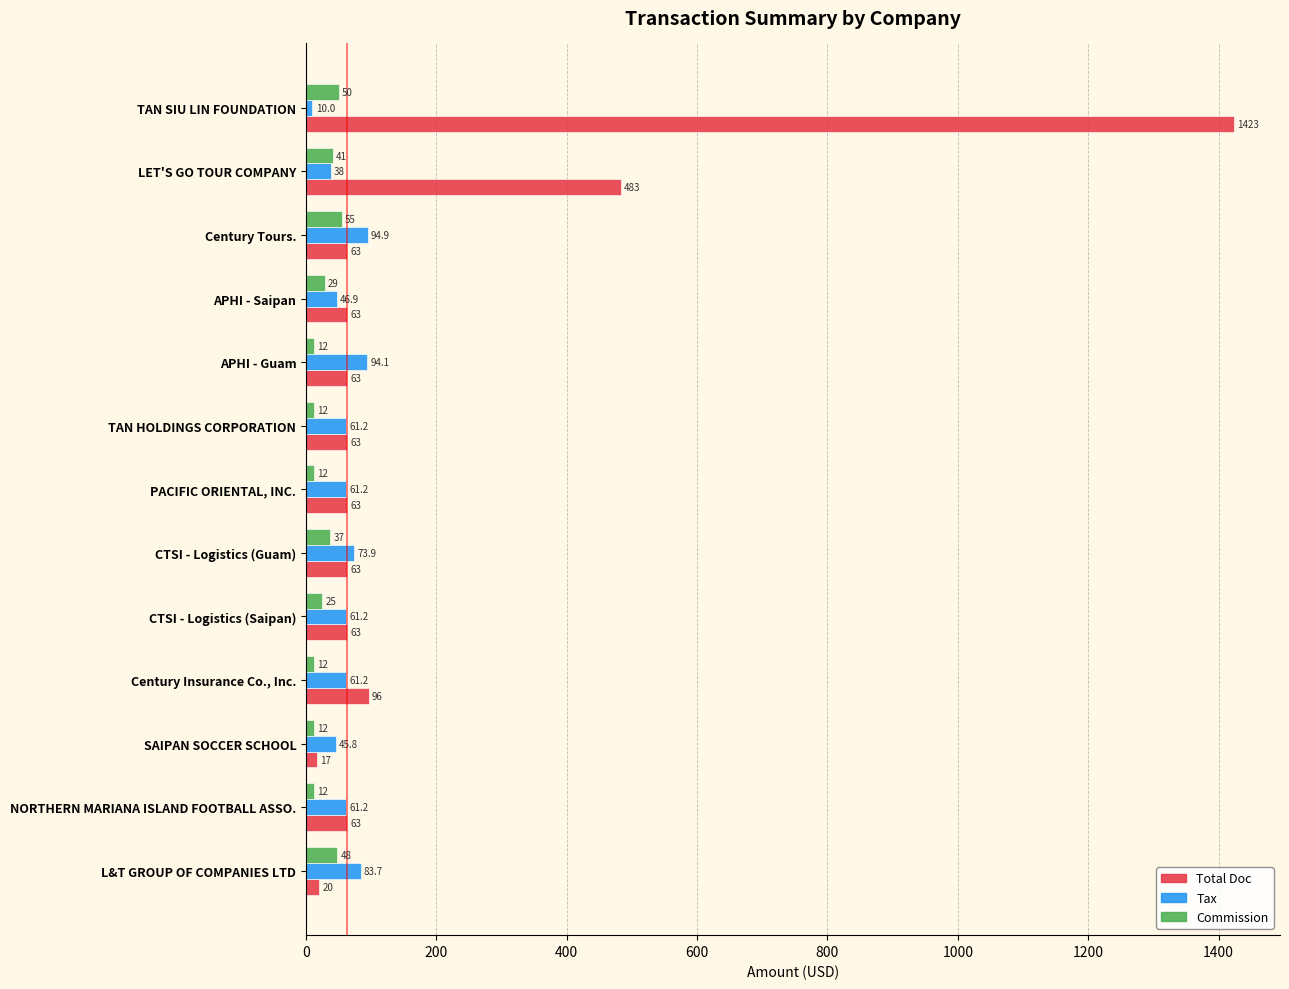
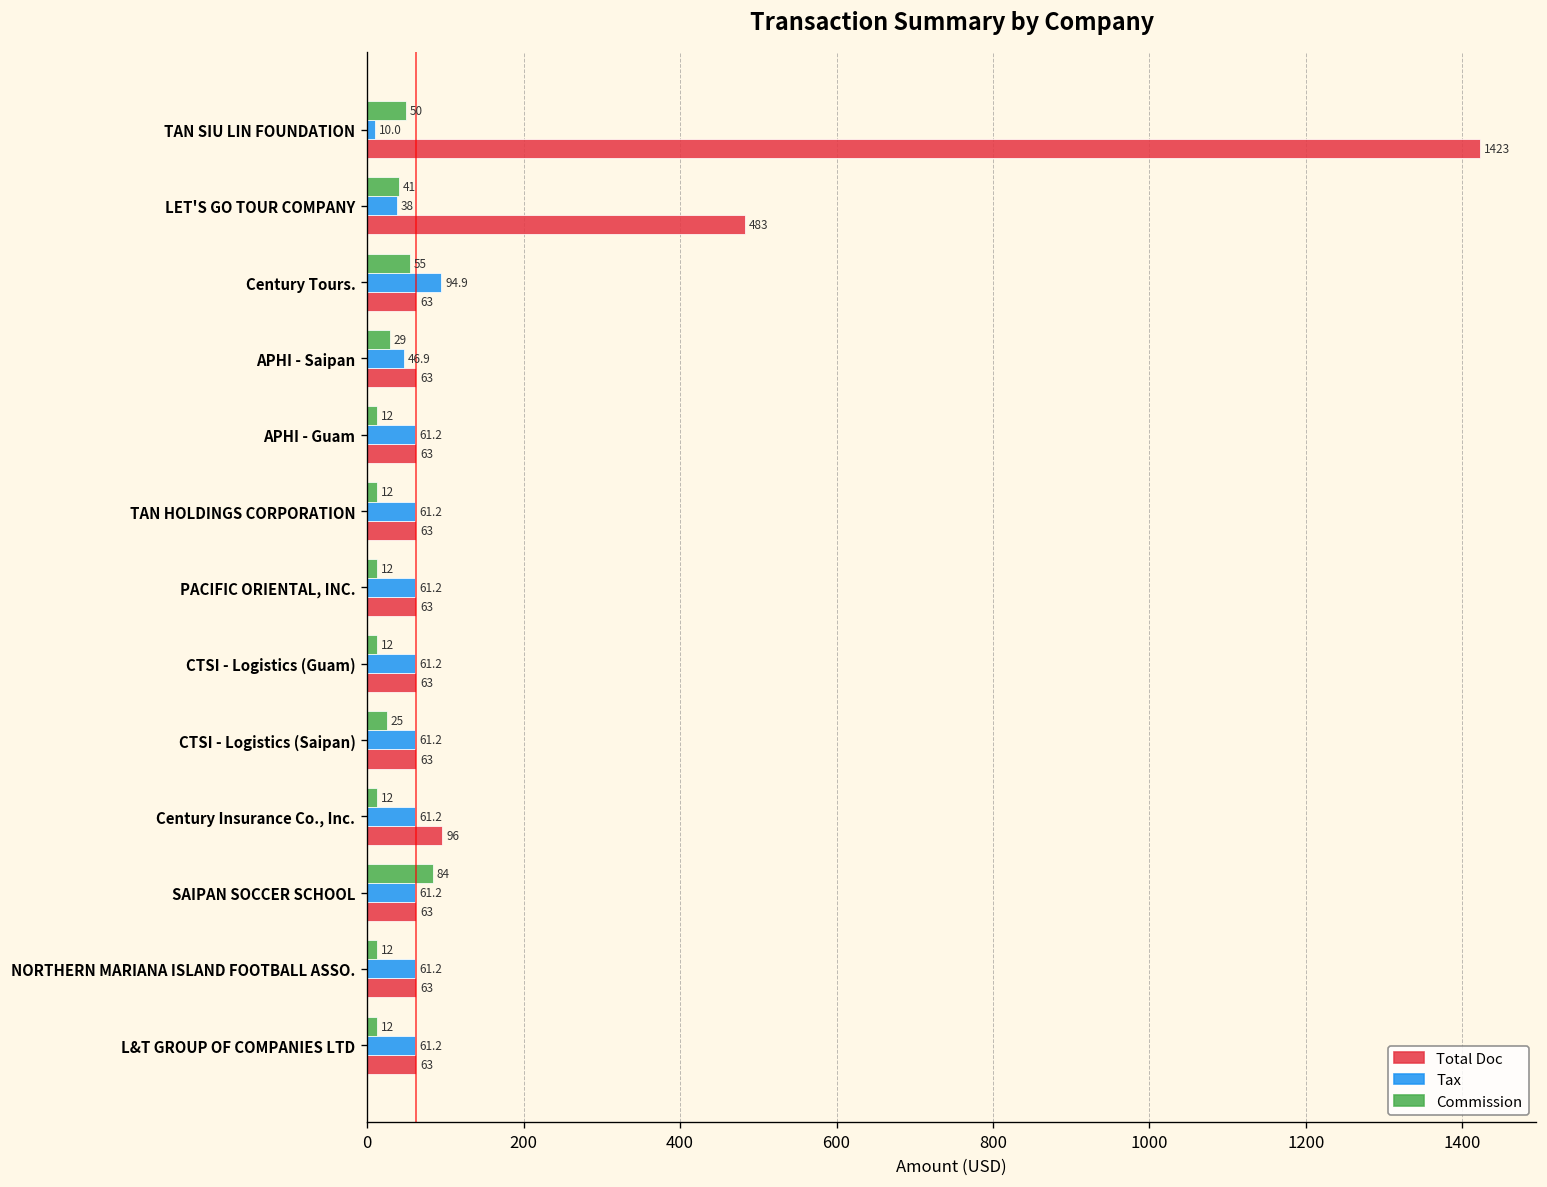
  {
    "Total Doc": {
      "TAN SIU LIN FOUNDATION": 1423,
      "LET'S GO TOUR COMPANY": 483,
      "Century Tours.": 63,
      "APHI - Saipan": 63,
      "APHI - Guam": 63,
      "TAN HOLDINGS CORPORATION": 63,
      "PACIFIC ORIENTAL, INC.": 63,
      "CTSI - Logistics (Guam)": 63,
      "CTSI - Logistics (Saipan)": 63,
      "Century Insurance Co., Inc.": 96,
-     "SAIPAN SOCCER SCHOOL": 17,
+     "SAIPAN SOCCER SCHOOL": 63,
      "NORTHERN MARIANA ISLAND FOOTBALL ASSO.": 63,
-     "L&T GROUP OF COMPANIES LTD": 20
+     "L&T GROUP OF COMPANIES LTD": 63
    },
    "Tax": {
      "TAN SIU LIN FOUNDATION": 10.0,
      "LET'S GO TOUR COMPANY": 38,
      "Century Tours.": 94.9,
      "APHI - Saipan": 46.9,
-     "APHI - Guam": 94.1,
+     "APHI - Guam": 61.2,
      "TAN HOLDINGS CORPORATION": 61.2,
      "PACIFIC ORIENTAL, INC.": 61.2,
-     "CTSI - Logistics (Guam)": 73.9,
+     "CTSI - Logistics (Guam)": 61.2,
      "CTSI - Logistics (Saipan)": 61.2,
      "Century Insurance Co., Inc.": 61.2,
-     "SAIPAN SOCCER SCHOOL": 45.8,
+     "SAIPAN SOCCER SCHOOL": 61.2,
      "NORTHERN MARIANA ISLAND FOOTBALL ASSO.": 61.2,
-     "L&T GROUP OF COMPANIES LTD": 83.7
+     "L&T GROUP OF COMPANIES LTD": 61.2
    },
    "Commission": {
      "TAN SIU LIN FOUNDATION": 50,
      "LET'S GO TOUR COMPANY": 41,
      "Century Tours.": 55,
      "APHI - Saipan": 29,
      "APHI - Guam": 12,
      "TAN HOLDINGS CORPORATION": 12,
      "PACIFIC ORIENTAL, INC.": 12,
-     "CTSI - Logistics (Guam)": 37,
+     "CTSI - Logistics (Guam)": 12,
      "CTSI - Logistics (Saipan)": 25,
      "Century Insurance Co., Inc.": 12,
-     "SAIPAN SOCCER SCHOOL": 12,
+     "SAIPAN SOCCER SCHOOL": 84,
      "NORTHERN MARIANA ISLAND FOOTBALL ASSO.": 12,
-     "L&T GROUP OF COMPANIES LTD": 48
+     "L&T GROUP OF COMPANIES LTD": 12
    }
  }
